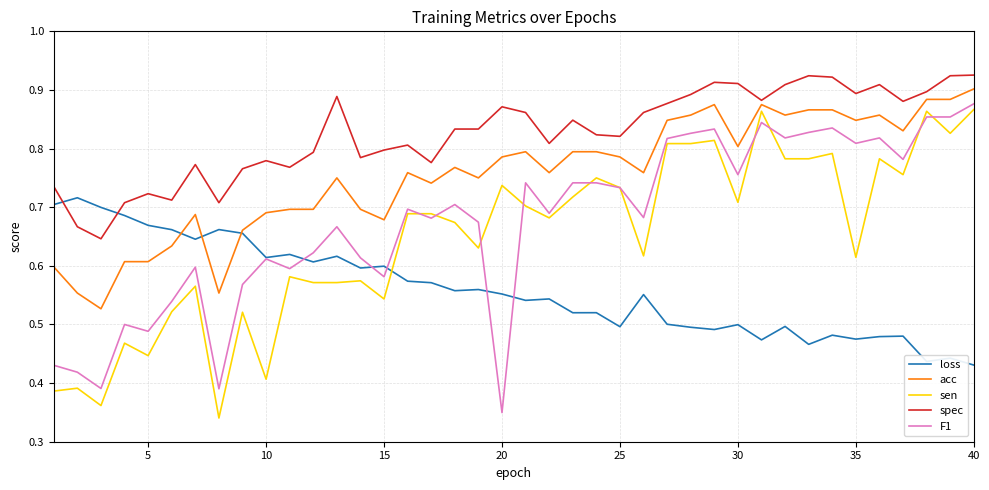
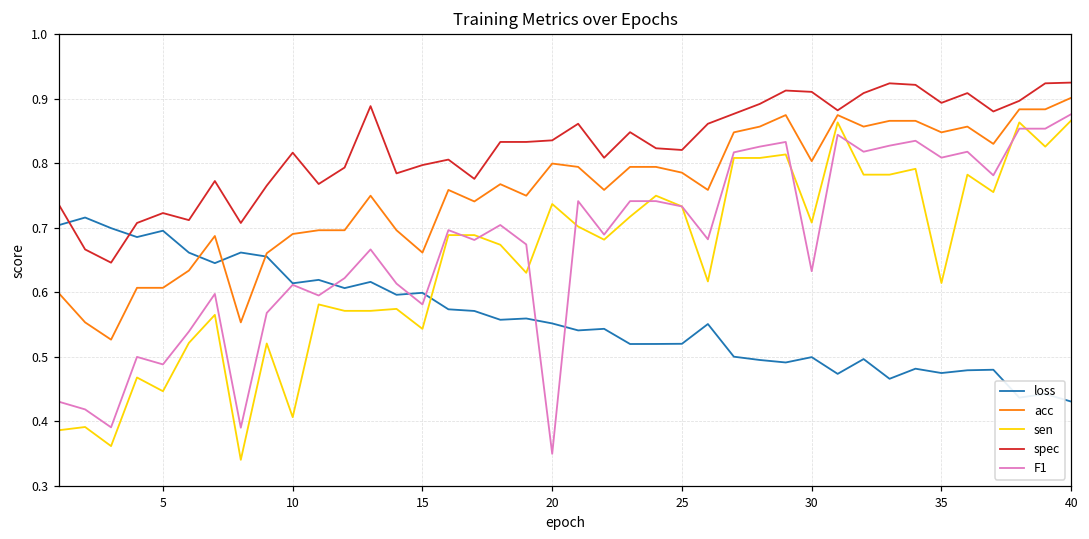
  {
    "loss": {
-     "5": 0.67,
+     "5": 0.70,
      "15": 0.60,
      "20": 0.55,
-     "25": 0.50,
+     "25": 0.52,
      "30": 0.50,
      "35": 0.48,
      "40": 0.43
    },
    "acc": {
      "5": 0.61,
      "10": 0.69,
-     "15": 0.68,
-     "20": 0.79,
+     "15": 0.66,
+     "20": 0.80,
      "25": 0.79,
      "30": 0.80,
      "35": 0.85,
      "40": 0.90
    },
    "sen": {
      "5": 0.45,
      "10": 0.41,
      "15": 0.54,
      "20": 0.74,
      "30": 0.71,
      "35": 0.61,
      "40": 0.87
    },
    "spec": {
      "5": 0.72,
-     "10": 0.78,
+     "10": 0.82,
      "15": 0.80,
-     "20": 0.87,
+     "20": 0.84,
      "25": 0.82,
      "30": 0.91,
      "35": 0.89,
      "40": 0.93
    },
    "F1": {
      "5": 0.49,
      "15": 0.58,
      "20": 0.35,
-     "30": 0.76,
+     "30": 0.63,
      "35": 0.81,
      "40": 0.88
    }
  }
